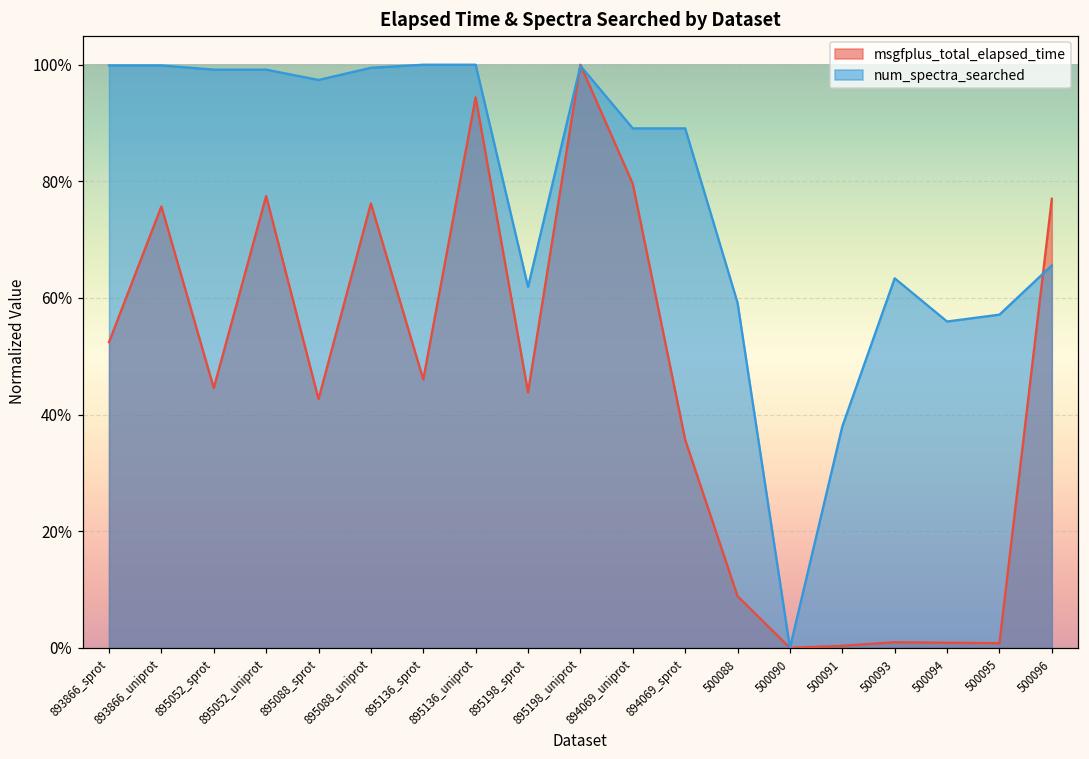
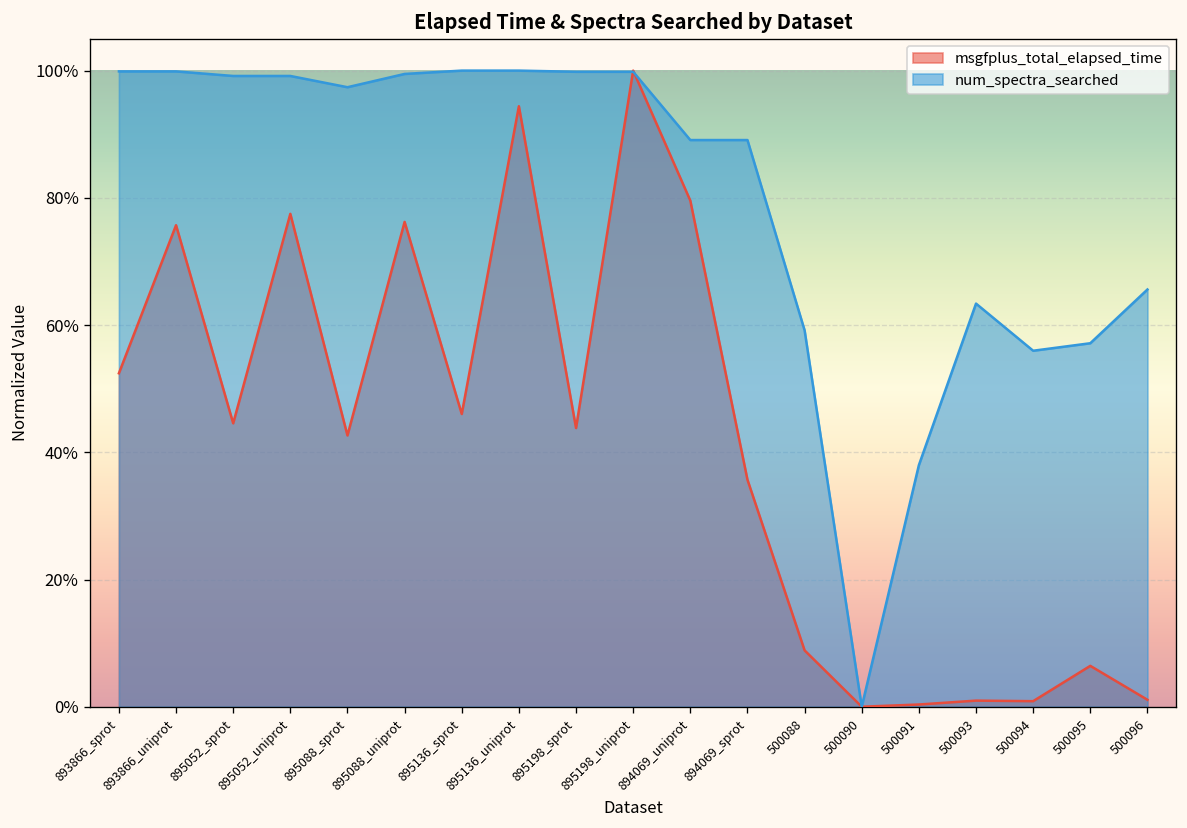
  {
    "msgfplus_total_elapsed_time": {
      "893866_sprot": "52%",
      "893866_uniprot": "76%",
      "895052_sprot": "45%",
      "895052_uniprot": "77%",
      "895088_sprot": "43%",
      "895088_uniprot": "76%",
      "895136_sprot": "46%",
      "895136_uniprot": "94%",
      "895198_sprot": "44%",
      "894069_uniprot": "80%",
      "894069_sprot": "36%",
      "500088": "9%",
      "500091": "0%",
      "500093": "1%",
      "500094": "1%",
-     "500095": "1%",
-     "500096": "77%"
+     "500095": "6%",
+     "500096": "1%"
    },
    "num_spectra_searched": {
      "893866_sprot": "100%",
      "893866_uniprot": "100%",
      "895052_sprot": "99%",
      "895052_uniprot": "99%",
      "895088_sprot": "97%",
      "895088_uniprot": "99%",
      "895136_sprot": "100%",
      "895136_uniprot": "100%",
-     "895198_sprot": "62%",
+     "895198_sprot": "100%",
      "894069_uniprot": "89%",
      "894069_sprot": "89%",
      "500088": "59%",
      "500091": "38%",
      "500093": "63%",
      "500094": "56%",
      "500095": "57%",
      "500096": "66%"
    }
  }
